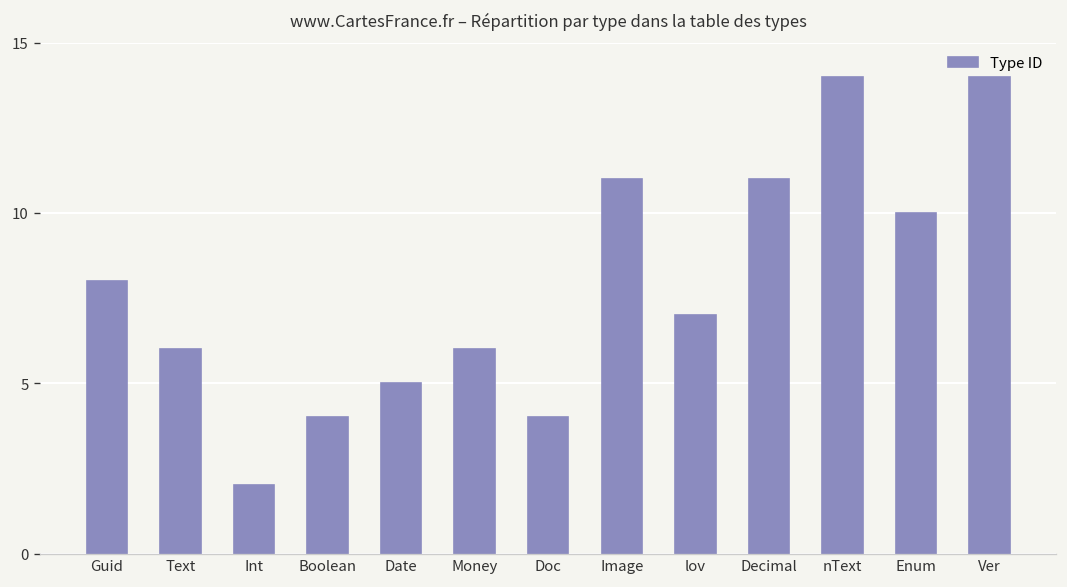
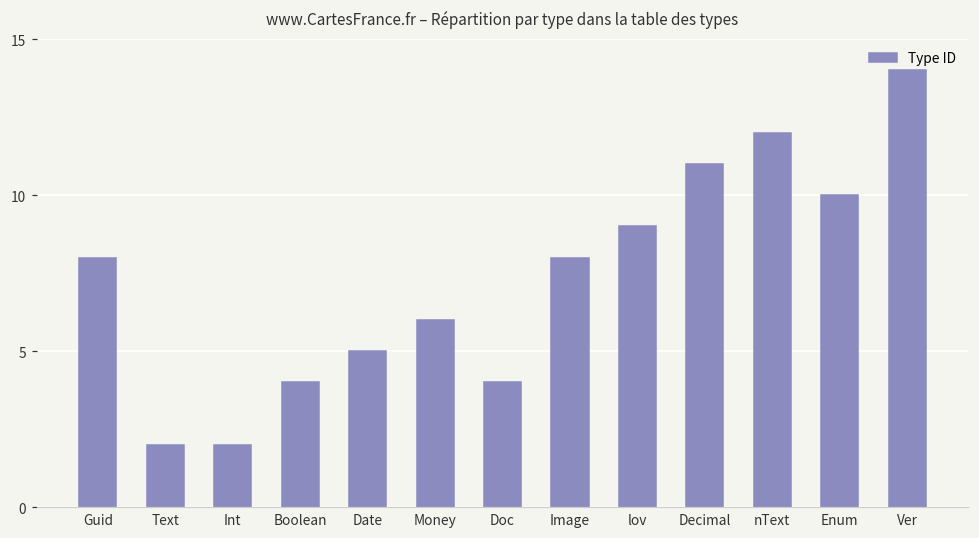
  {
    "Guid": 8,
-   "Text": 6,
+   "Text": 2,
    "Int": 2,
    "Boolean": 4,
    "Date": 5,
    "Money": 6,
    "Doc": 4,
-   "Image": 11,
-   "lov": 7,
+   "Image": 8,
+   "lov": 9,
    "Decimal": 11,
-   "nText": 14,
+   "nText": 12,
    "Enum": 10,
    "Ver": 14
  }
